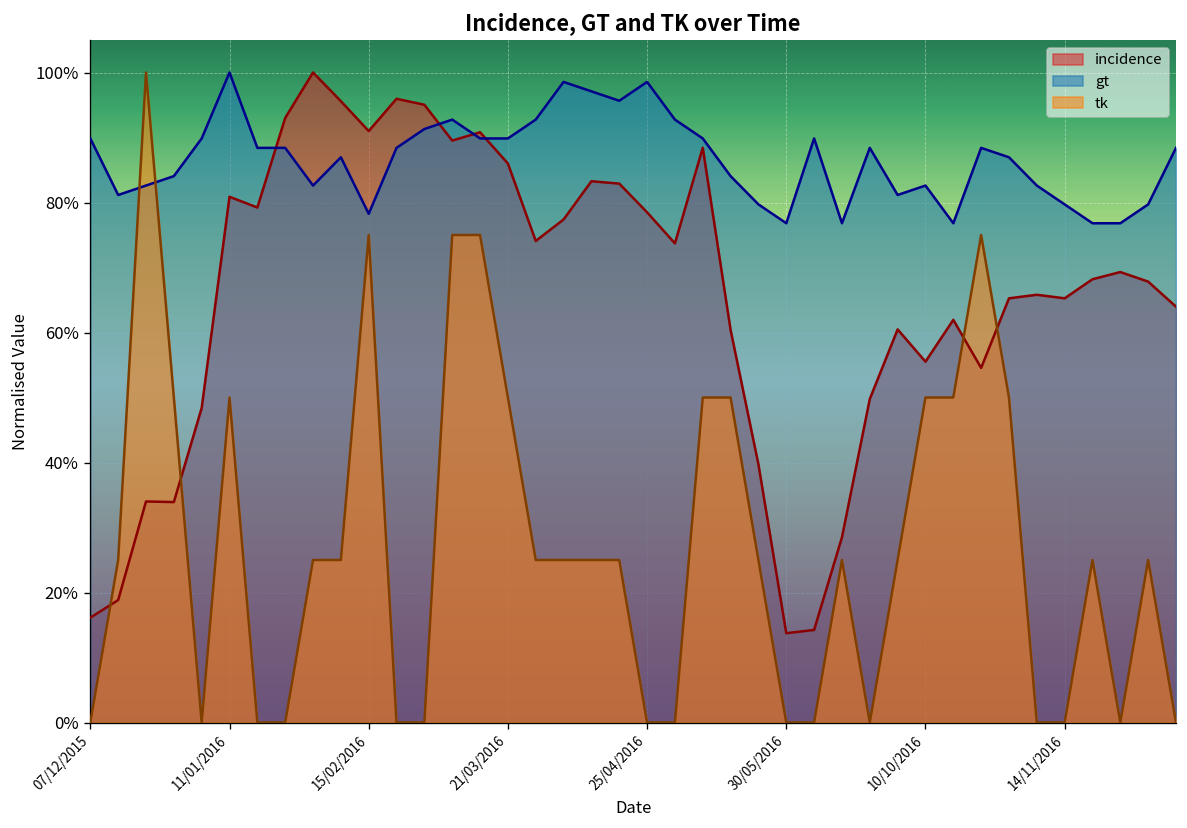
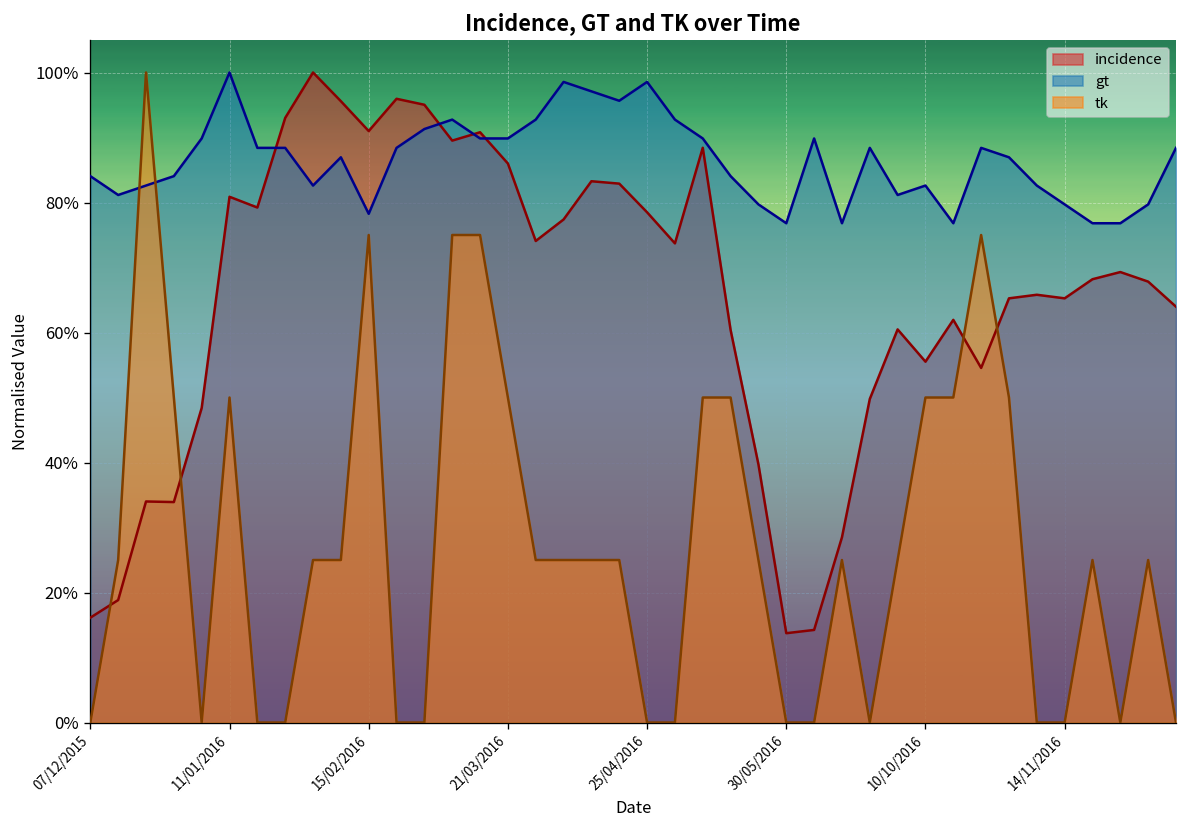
  {
    "incidence": {
      "07/12/2015": "16%",
      "11/01/2016": "81%",
      "15/02/2016": "91%",
      "21/03/2016": "86%",
      "25/04/2016": "78%",
      "30/05/2016": "14%",
      "10/10/2016": "56%",
      "14/11/2016": "65%"
    },
    "gt": {
-     "07/12/2015": "90%",
+     "07/12/2015": "84%",
      "11/01/2016": "100%",
      "15/02/2016": "78%",
      "21/03/2016": "90%",
      "25/04/2016": "99%",
      "30/05/2016": "77%",
      "10/10/2016": "83%",
      "14/11/2016": "80%"
    },
    "tk": {
      "07/12/2015": "0%",
      "11/01/2016": "50%",
      "15/02/2016": "75%",
      "21/03/2016": "50%",
      "25/04/2016": "0%",
      "30/05/2016": "0%",
      "10/10/2016": "50%",
      "14/11/2016": "0%"
    }
  }
